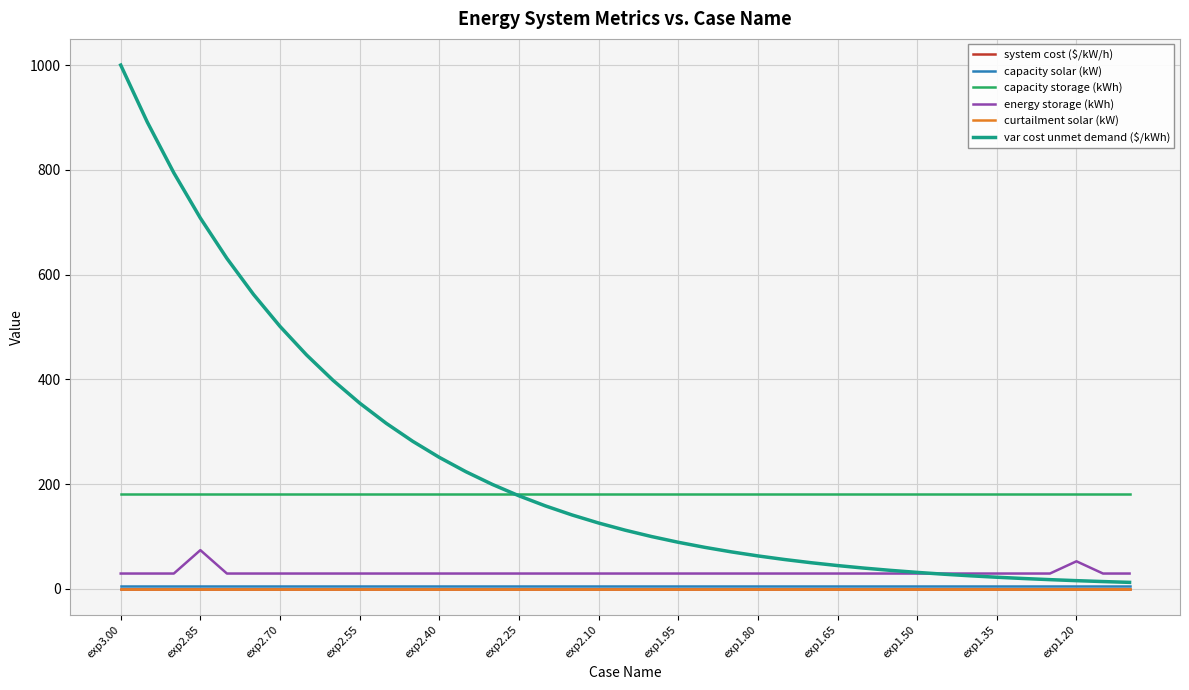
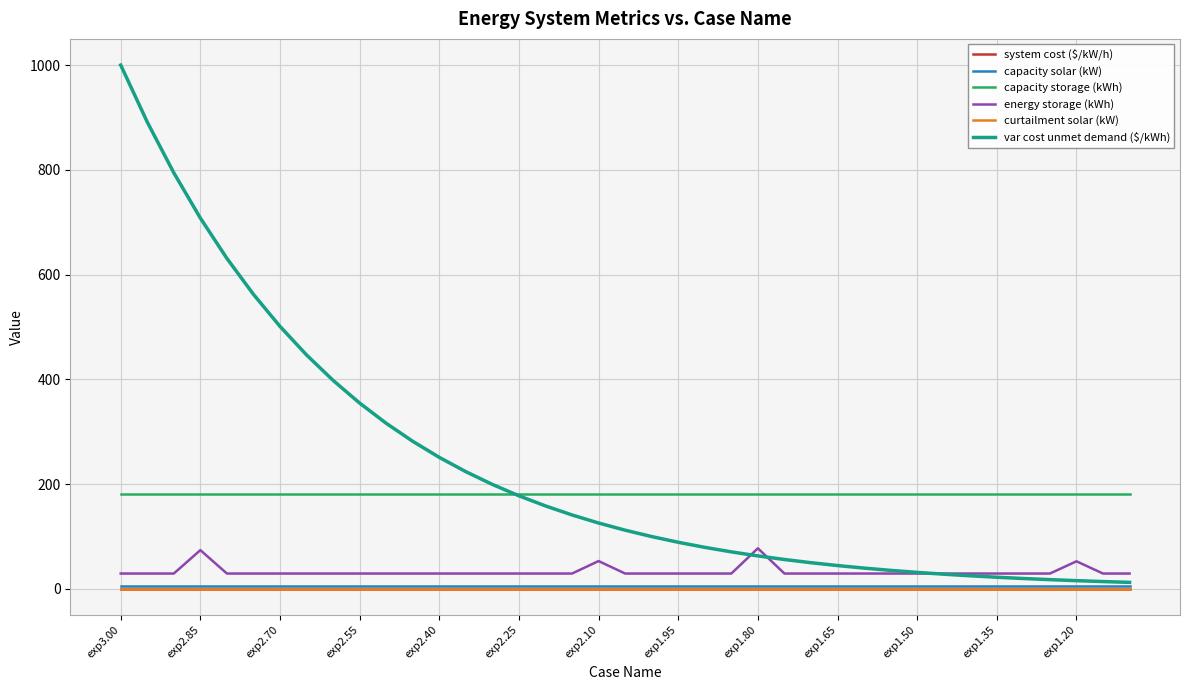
  {
    "curtailment solar (kW)": {
      "exp3.00": 0,
      "exp2.85": 0,
      "exp2.70": 0,
      "exp2.55": 0,
      "exp2.40": 0,
      "exp2.25": 0,
      "exp2.10": 0,
      "exp1.95": 0,
      "exp1.80": 0,
      "exp1.65": 0,
      "exp1.50": 0,
      "exp1.35": 0,
      "exp1.20": 0
    },
    "capacity solar (kW)": {
      "exp3.00": 10,
      "exp2.85": 10,
      "exp2.70": 10,
      "exp2.55": 10,
      "exp2.40": 10,
      "exp2.25": 10,
      "exp2.10": 10,
      "exp1.95": 10,
      "exp1.80": 10,
      "exp1.65": 10,
      "exp1.50": 10,
      "exp1.35": 10,
      "exp1.20": 10
    },
    "energy storage (kWh)": {
      "exp3.00": 30,
      "exp2.85": 70,
      "exp2.70": 30,
      "exp2.55": 30,
      "exp2.40": 30,
      "exp2.25": 30,
-     "exp2.10": 30,
+     "exp2.10": 50,
      "exp1.95": 30,
-     "exp1.80": 30,
+     "exp1.80": 80,
      "exp1.65": 30,
      "exp1.35": 30,
      "exp1.20": 50
    }
  }
